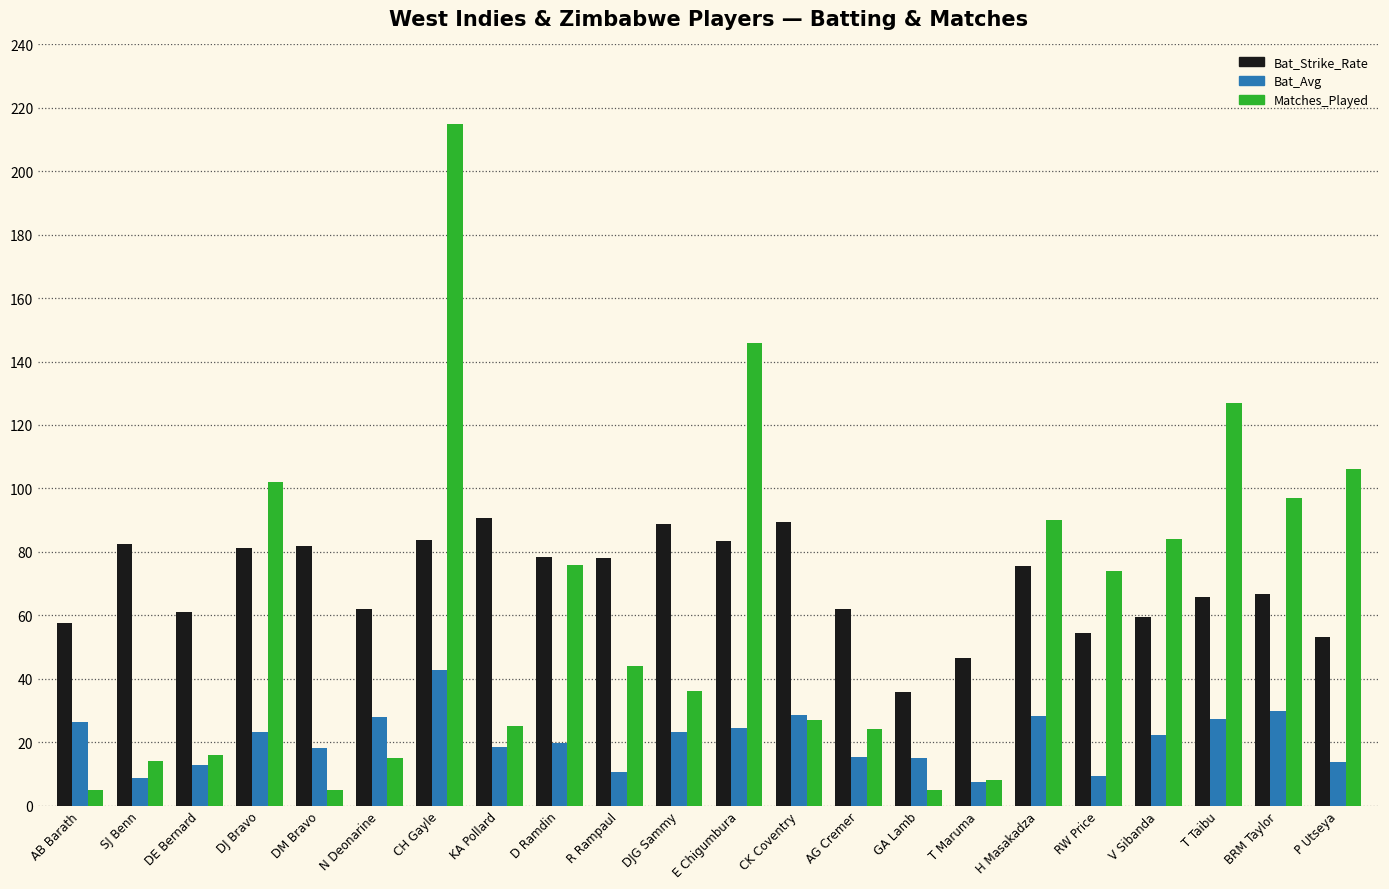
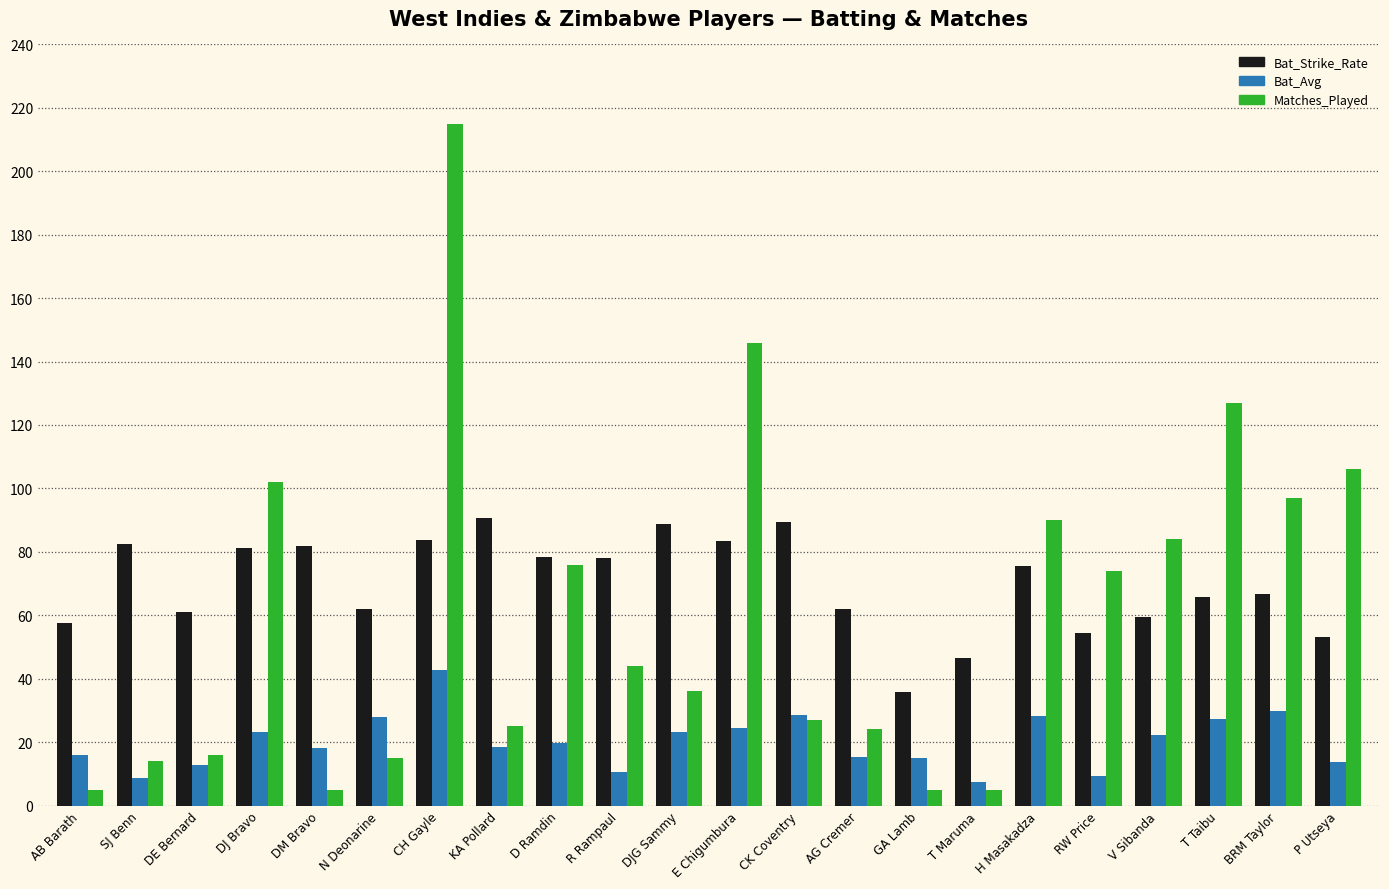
  {
    "Bat_Strike_Rate": {
      "AB Barath": 57,
      "SJ Benn": 82,
      "DE Bernard": 61,
      "DJ Bravo": 81,
      "DM Bravo": 82,
      "N Deonarine": 62,
      "CH Gayle": 84,
      "KA Pollard": 91,
      "D Ramdin": 78,
      "R Rampaul": 78,
      "DJG Sammy": 89,
      "E Chigumbura": 83,
      "CK Coventry": 89,
      "AG Cremer": 62,
      "GA Lamb": 36,
      "T Maruma": 46,
      "H Masakadza": 76,
      "RW Price": 55,
      "V Sibanda": 60,
      "T Taibu": 66,
      "BRM Taylor": 67,
      "P Utseya": 53
    },
    "Bat_Avg": {
-     "AB Barath": 26,
+     "AB Barath": 16,
      "SJ Benn": 9,
      "DE Bernard": 13,
      "DJ Bravo": 23,
      "DM Bravo": 18,
      "N Deonarine": 28,
      "CH Gayle": 43,
      "KA Pollard": 18,
      "D Ramdin": 20,
      "R Rampaul": 11,
      "DJG Sammy": 23,
      "E Chigumbura": 24,
      "CK Coventry": 29,
      "AG Cremer": 15,
      "GA Lamb": 15,
      "T Maruma": 8,
      "H Masakadza": 28,
      "RW Price": 9,
      "V Sibanda": 22,
      "T Taibu": 27,
      "BRM Taylor": 30,
      "P Utseya": 14
    },
    "Matches_Played": {
      "AB Barath": 5,
      "SJ Benn": 14,
      "DE Bernard": 16,
      "DJ Bravo": 102,
      "DM Bravo": 5,
      "N Deonarine": 15,
      "CH Gayle": 215,
      "KA Pollard": 25,
      "D Ramdin": 76,
      "R Rampaul": 44,
      "DJG Sammy": 36,
      "E Chigumbura": 146,
      "CK Coventry": 27,
      "AG Cremer": 24,
      "GA Lamb": 5,
-     "T Maruma": 8,
+     "T Maruma": 5,
      "H Masakadza": 90,
      "RW Price": 74,
      "V Sibanda": 84,
      "T Taibu": 127,
      "BRM Taylor": 97,
      "P Utseya": 106
    }
  }
